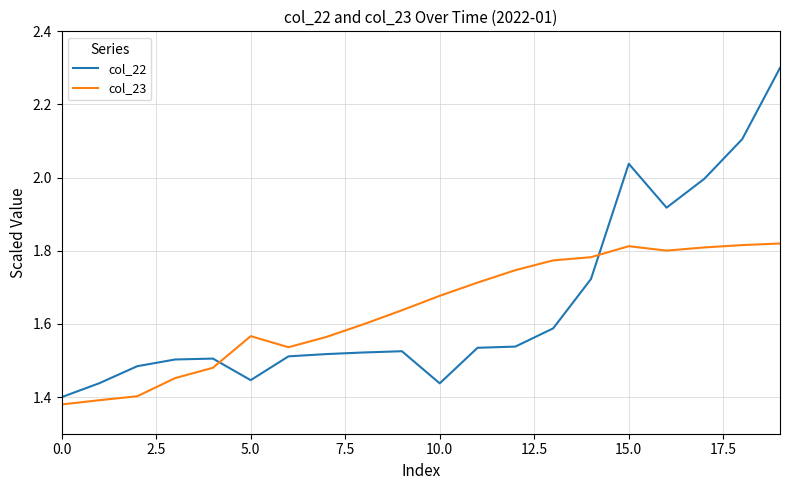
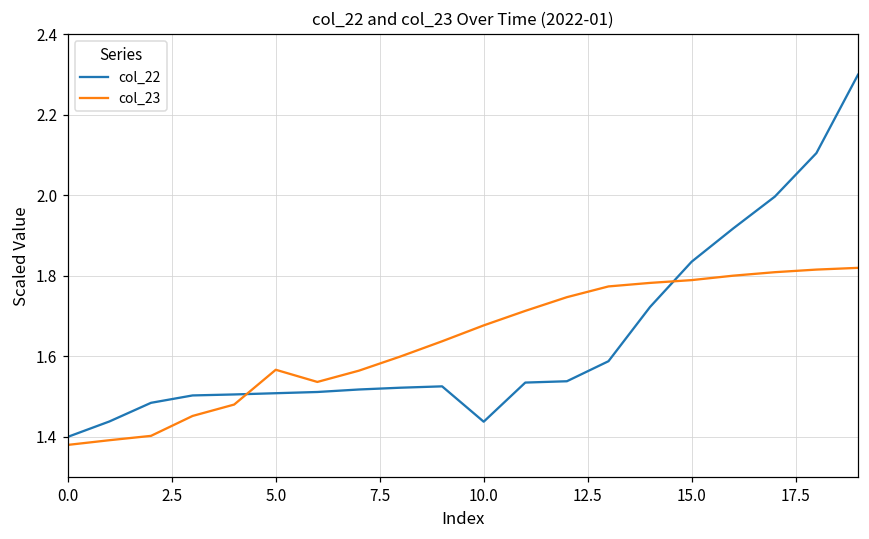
  {
    "col_22": {
      "0.0": 1.40,
-     "5.0": 1.45,
+     "5.0": 1.51,
      "10.0": 1.44,
-     "15.0": 2.04
+     "15.0": 1.84
    },
    "col_23": {
      "0.0": 1.38,
      "5.0": 1.57,
      "10.0": 1.68,
-     "15.0": 1.81
+     "15.0": 1.79
    }
  }
